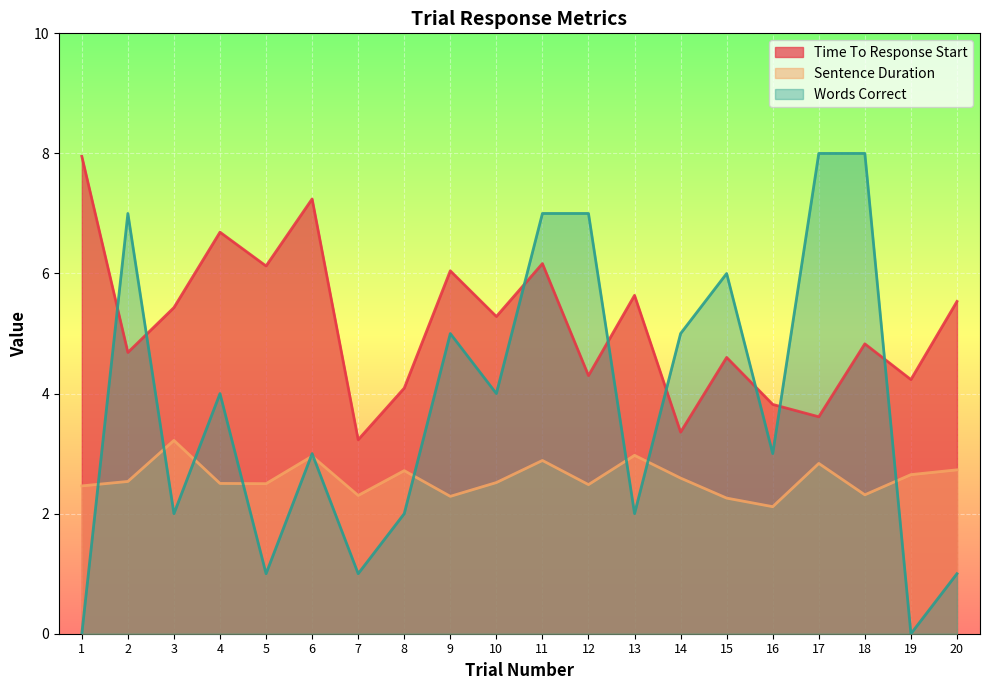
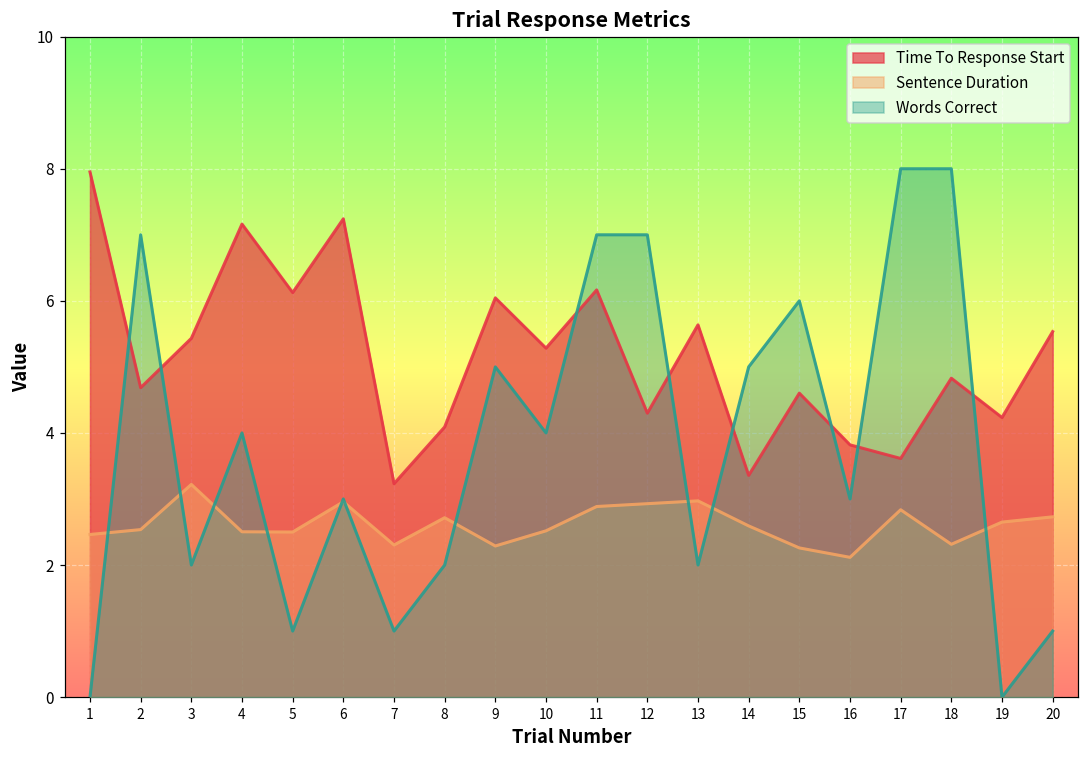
  {
    "Time To Response Start": {
      "1": 8.0,
      "2": 4.7,
      "3": 5.4,
-     "4": 6.7,
+     "4": 7.2,
      "5": 6.1,
      "6": 7.2,
      "7": 3.2,
      "8": 4.1,
      "9": 6.0,
      "10": 5.3,
      "11": 6.2,
      "12": 4.3,
      "13": 5.6,
      "14": 3.4,
      "15": 4.6,
      "16": 3.8,
      "17": 3.6,
      "18": 4.8,
      "19": 4.2,
      "20": 5.5
    },
    "Sentence Duration": {
      "1": 2.5,
      "2": 2.5,
      "3": 3.2,
      "4": 2.5,
      "5": 2.5,
      "6": 3.0,
      "7": 2.3,
      "8": 2.7,
      "9": 2.3,
      "10": 2.5,
      "11": 2.9,
-     "12": 2.5,
+     "12": 2.9,
      "13": 3.0,
      "14": 2.6,
      "15": 2.3,
      "16": 2.1,
      "17": 2.8,
      "18": 2.3,
      "19": 2.7,
      "20": 2.7
    },
    "Words Correct": {
      "1": 0.0,
      "2": 7.0,
      "3": 2.0,
      "4": 4.0,
      "5": 1.0,
      "6": 3.0,
      "7": 1.0,
      "8": 2.0,
      "9": 5.0,
      "10": 4.0,
      "11": 7.0,
      "12": 7.0,
      "13": 2.0,
      "14": 5.0,
      "15": 6.0,
      "16": 3.0,
      "17": 8.0,
      "18": 8.0,
      "19": 0.0,
      "20": 1.0
    }
  }
